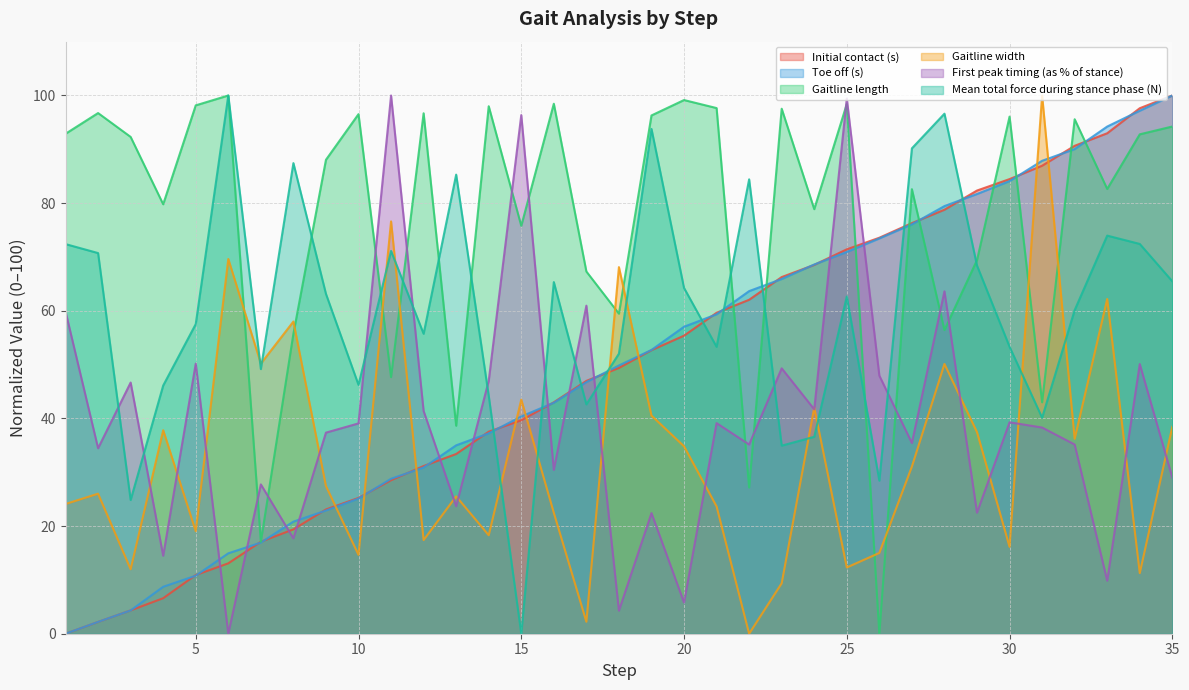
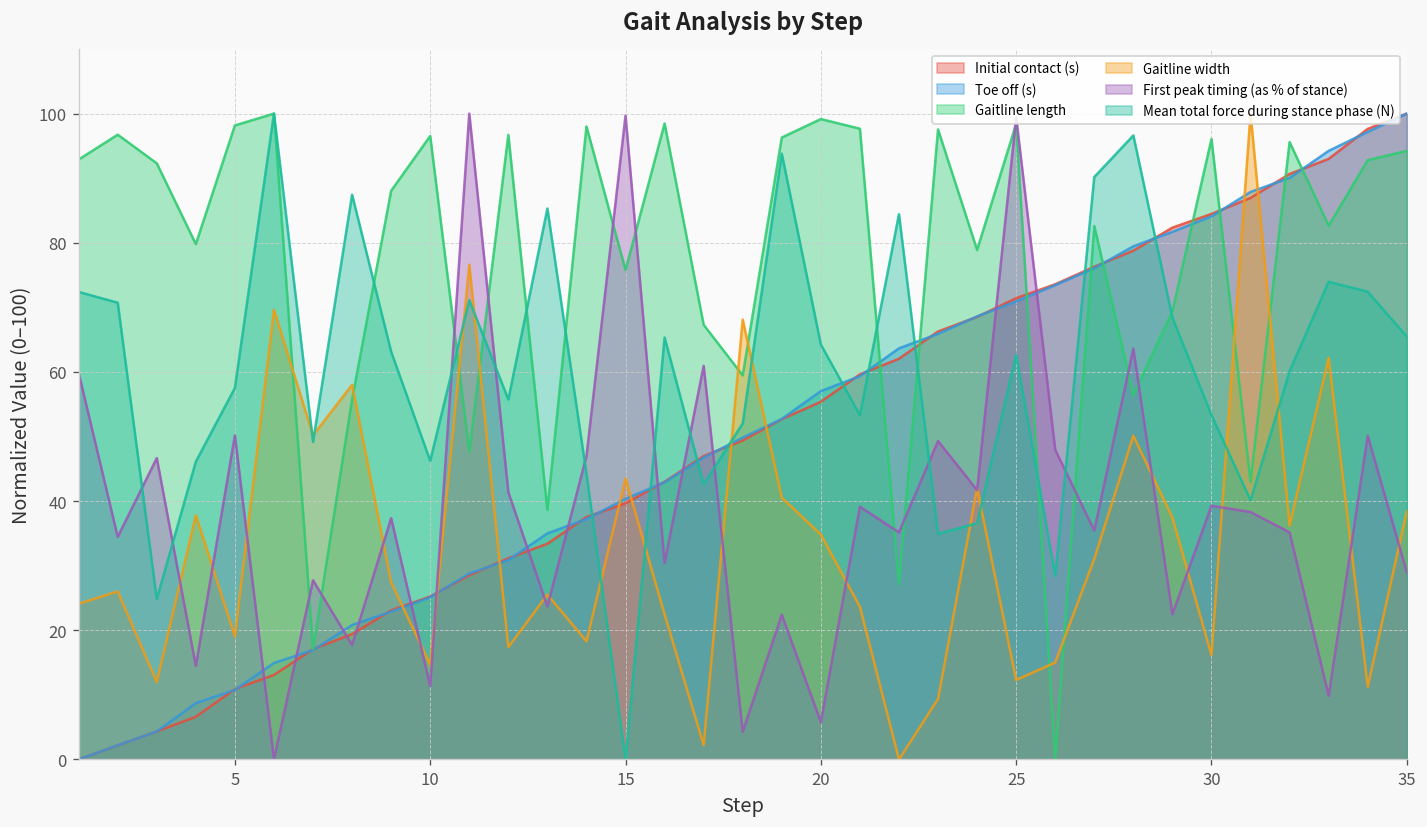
  {
    "First peak timing (as % of stance)": {
      "5": 50,
-     "10": 39,
-     "15": 96,
+     "10": 11,
+     "15": 100,
      "20": 6,
      "30": 39,
      "35": 29
    }
  }
